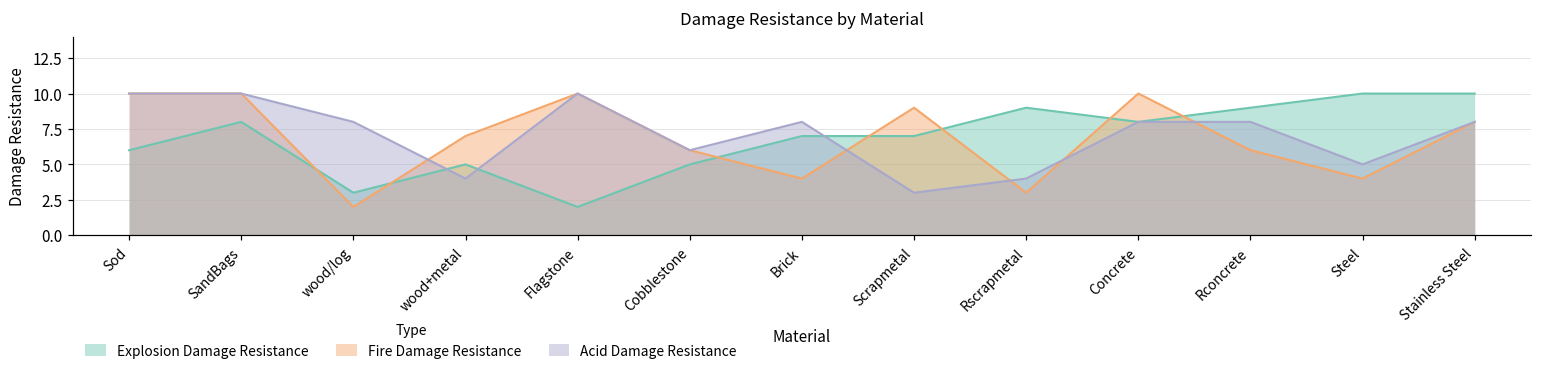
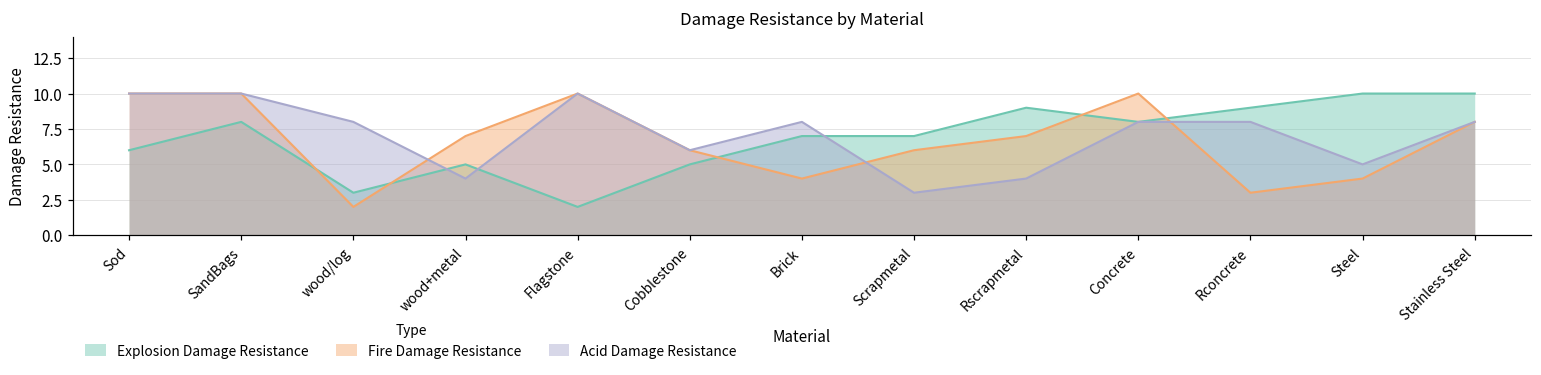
  {
    "Fire Damage Resistance": {
      "wood/log": 2,
      "wood+metal": 7,
      "Brick": 4,
-     "Scrapmetal": 9,
-     "Rscrapmetal": 3,
+     "Scrapmetal": 6,
+     "Rscrapmetal": 7,
      "Concrete": 10,
-     "Rconcrete": 6,
+     "Rconcrete": 3,
      "Steel": 4
    }
  }
